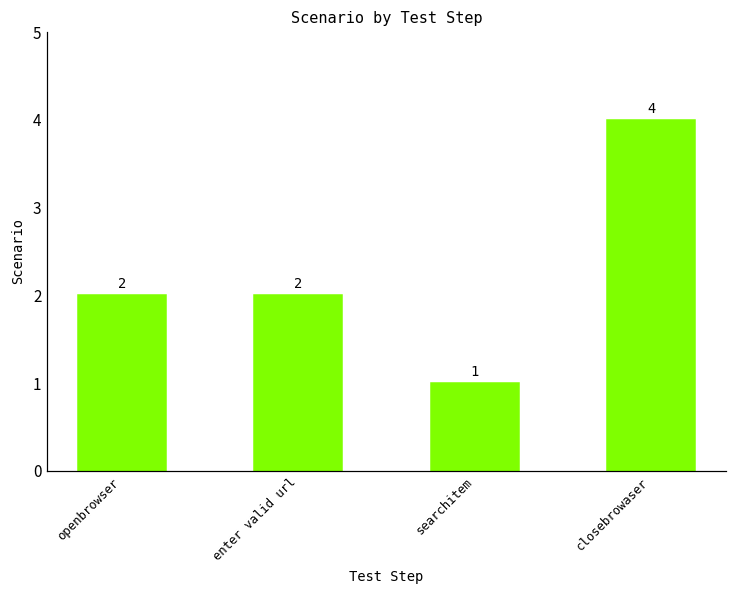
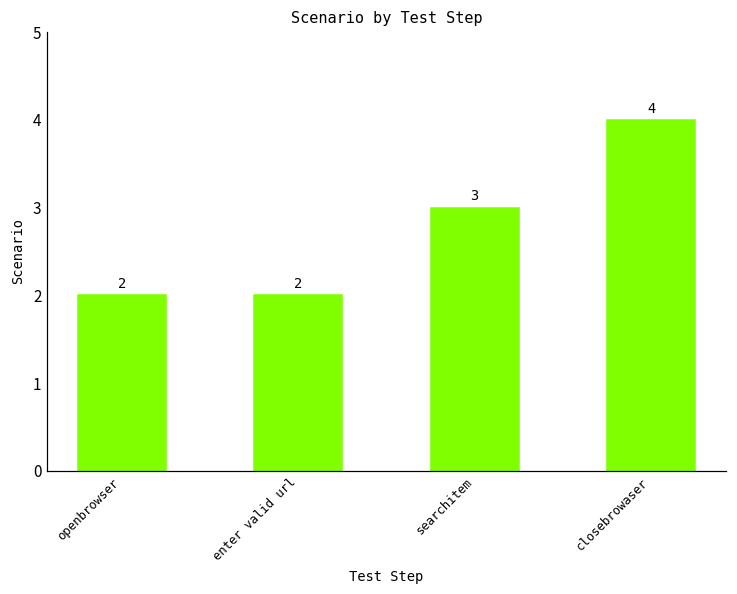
  {
    "openbrowser": 2,
    "enter valid url": 2,
-   "searchitem": 1,
+   "searchitem": 3,
    "closebrowaser": 4
  }
